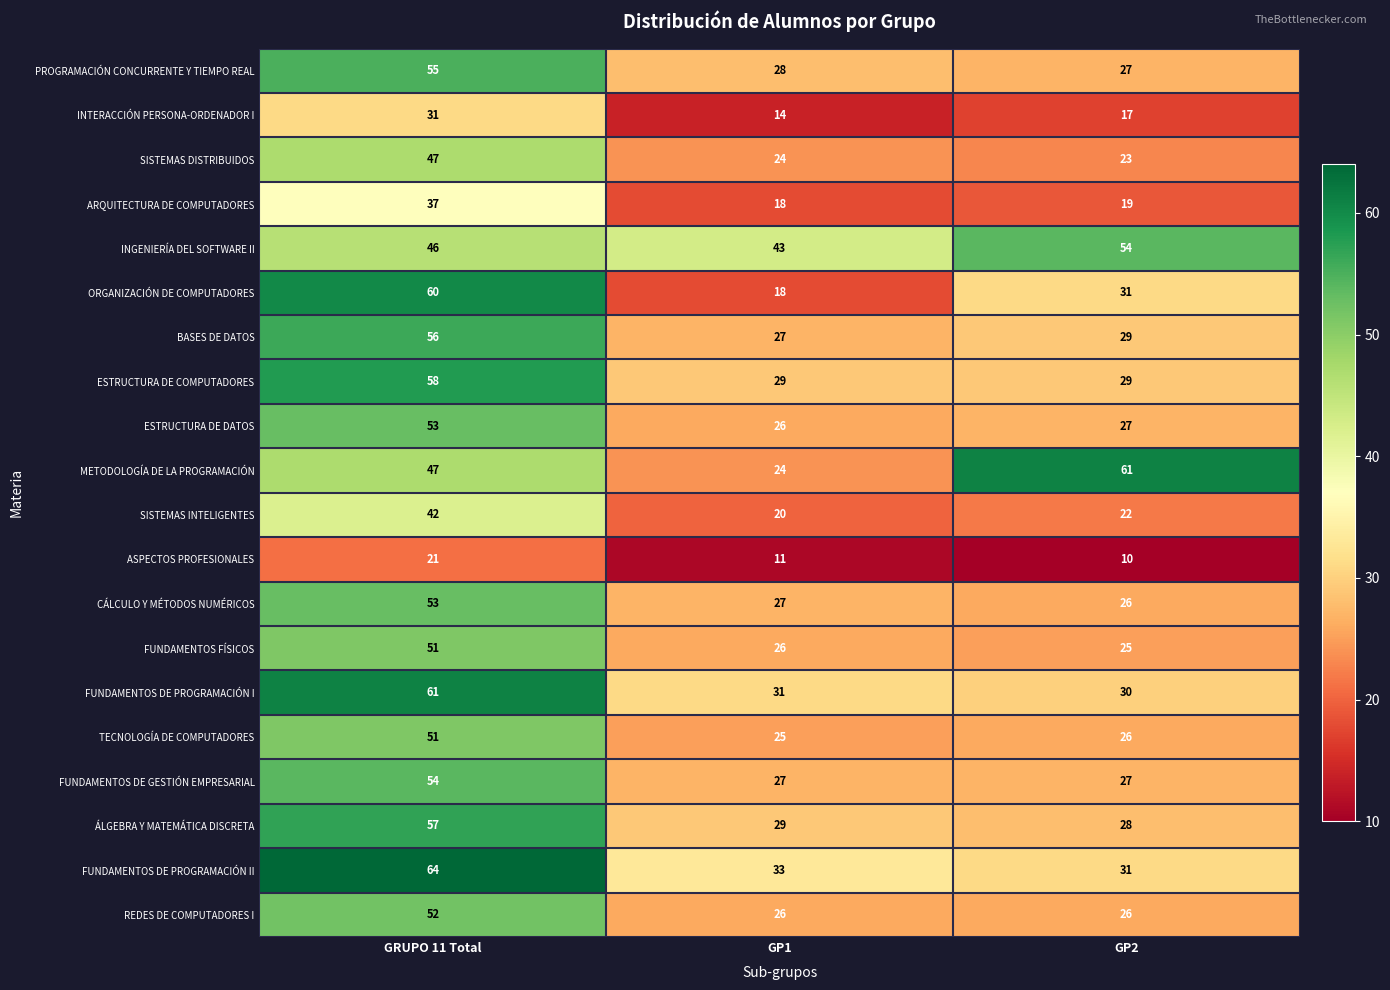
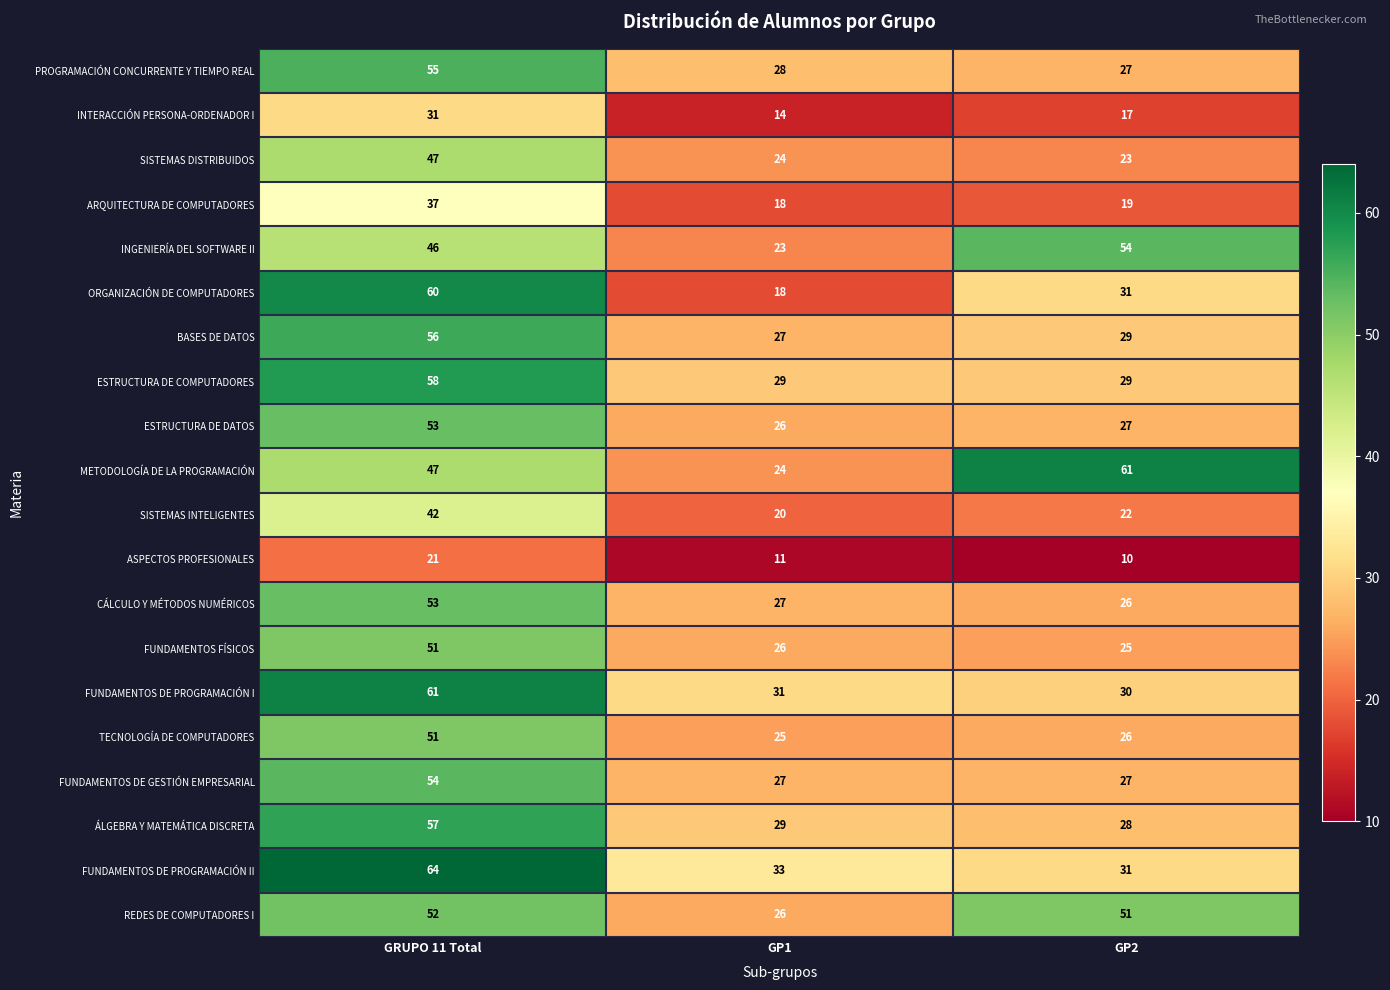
  {
    "PROGRAMACIÓN CONCURRENTE Y TIEMPO REAL": {
      "GRUPO 11 Total": 55,
      "GP1": 28,
      "GP2": 27
    },
    "INTERACCIÓN PERSONA-ORDENADOR I": {
      "GRUPO 11 Total": 31,
      "GP1": 14,
      "GP2": 17
    },
    "SISTEMAS DISTRIBUIDOS": {
      "GRUPO 11 Total": 47,
      "GP1": 24,
      "GP2": 23
    },
    "ARQUITECTURA DE COMPUTADORES": {
      "GRUPO 11 Total": 37,
      "GP1": 18,
      "GP2": 19
    },
    "INGENIERÍA DEL SOFTWARE II": {
      "GRUPO 11 Total": 46,
-     "GP1": 43,
+     "GP1": 23,
      "GP2": 54
    },
    "ORGANIZACIÓN DE COMPUTADORES": {
      "GRUPO 11 Total": 60,
      "GP1": 18,
      "GP2": 31
    },
    "BASES DE DATOS": {
      "GRUPO 11 Total": 56,
      "GP1": 27,
      "GP2": 29
    },
    "ESTRUCTURA DE COMPUTADORES": {
      "GRUPO 11 Total": 58,
      "GP1": 29,
      "GP2": 29
    },
    "ESTRUCTURA DE DATOS": {
      "GRUPO 11 Total": 53,
      "GP1": 26,
      "GP2": 27
    },
    "METODOLOGÍA DE LA PROGRAMACIÓN": {
      "GRUPO 11 Total": 47,
      "GP1": 24,
      "GP2": 61
    },
    "SISTEMAS INTELIGENTES": {
      "GRUPO 11 Total": 42,
      "GP1": 20,
      "GP2": 22
    },
    "ASPECTOS PROFESIONALES": {
      "GRUPO 11 Total": 21,
      "GP1": 11,
      "GP2": 10
    },
    "CÁLCULO Y MÉTODOS NUMÉRICOS": {
      "GRUPO 11 Total": 53,
      "GP1": 27,
      "GP2": 26
    },
    "FUNDAMENTOS FÍSICOS": {
      "GRUPO 11 Total": 51,
      "GP1": 26,
      "GP2": 25
    },
    "FUNDAMENTOS DE PROGRAMACIÓN I": {
      "GRUPO 11 Total": 61,
      "GP1": 31,
      "GP2": 30
    },
    "TECNOLOGÍA DE COMPUTADORES": {
      "GRUPO 11 Total": 51,
      "GP1": 25,
      "GP2": 26
    },
    "FUNDAMENTOS DE GESTIÓN EMPRESARIAL": {
      "GRUPO 11 Total": 54,
      "GP1": 27,
      "GP2": 27
    },
    "ÁLGEBRA Y MATEMÁTICA DISCRETA": {
      "GRUPO 11 Total": 57,
      "GP1": 29,
      "GP2": 28
    },
    "FUNDAMENTOS DE PROGRAMACIÓN II": {
      "GRUPO 11 Total": 64,
      "GP1": 33,
      "GP2": 31
    },
    "REDES DE COMPUTADORES I": {
      "GRUPO 11 Total": 52,
      "GP1": 26,
-     "GP2": 26
+     "GP2": 51
    }
  }
